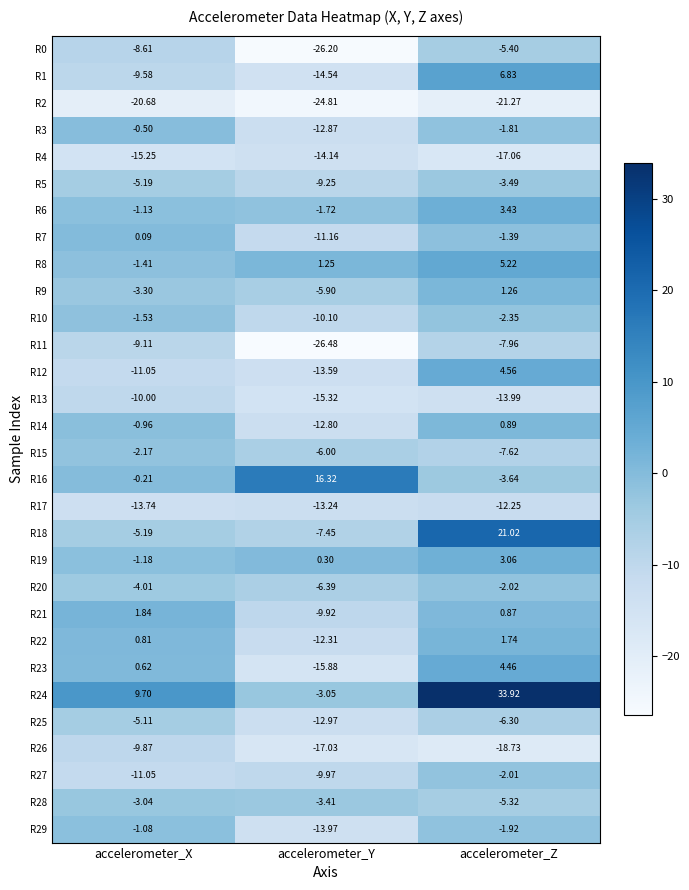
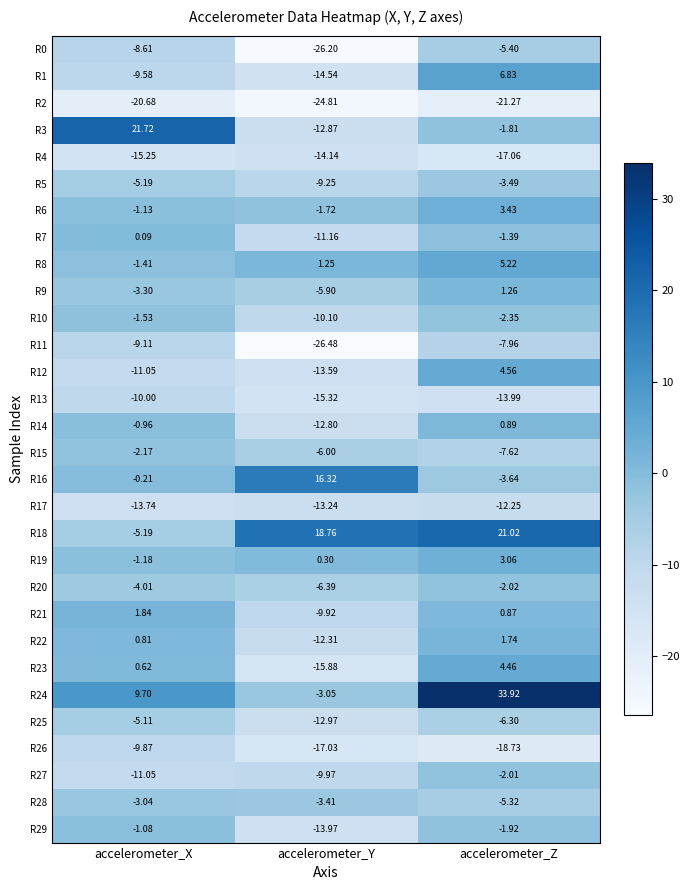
  {
    "R0": {
      "accelerometer_X": -8.61,
      "accelerometer_Y": -26.20,
      "accelerometer_Z": -5.40
    },
    "R1": {
      "accelerometer_X": -9.58,
      "accelerometer_Y": -14.54,
      "accelerometer_Z": 6.83
    },
    "R2": {
      "accelerometer_X": -20.68,
      "accelerometer_Y": -24.81,
      "accelerometer_Z": -21.27
    },
    "R3": {
-     "accelerometer_X": -0.50,
+     "accelerometer_X": 21.72,
      "accelerometer_Y": -12.87,
      "accelerometer_Z": -1.81
    },
    "R4": {
      "accelerometer_X": -15.25,
      "accelerometer_Y": -14.14,
      "accelerometer_Z": -17.06
    },
    "R5": {
      "accelerometer_X": -5.19,
      "accelerometer_Y": -9.25,
      "accelerometer_Z": -3.49
    },
    "R6": {
      "accelerometer_X": -1.13,
      "accelerometer_Y": -1.72,
      "accelerometer_Z": 3.43
    },
    "R7": {
      "accelerometer_X": 0.09,
      "accelerometer_Y": -11.16,
      "accelerometer_Z": -1.39
    },
    "R8": {
      "accelerometer_X": -1.41,
      "accelerometer_Y": 1.25,
      "accelerometer_Z": 5.22
    },
    "R9": {
      "accelerometer_X": -3.30,
      "accelerometer_Y": -5.90,
      "accelerometer_Z": 1.26
    },
    "R10": {
      "accelerometer_X": -1.53,
      "accelerometer_Y": -10.10,
      "accelerometer_Z": -2.35
    },
    "R11": {
      "accelerometer_X": -9.11,
      "accelerometer_Y": -26.48,
      "accelerometer_Z": -7.96
    },
    "R12": {
      "accelerometer_X": -11.05,
      "accelerometer_Y": -13.59,
      "accelerometer_Z": 4.56
    },
    "R13": {
      "accelerometer_X": -10.00,
      "accelerometer_Y": -15.32,
      "accelerometer_Z": -13.99
    },
    "R14": {
      "accelerometer_X": -0.96,
      "accelerometer_Y": -12.80,
      "accelerometer_Z": 0.89
    },
    "R15": {
      "accelerometer_X": -2.17,
      "accelerometer_Y": -6.00,
      "accelerometer_Z": -7.62
    },
    "R16": {
      "accelerometer_X": -0.21,
      "accelerometer_Y": 16.32,
      "accelerometer_Z": -3.64
    },
    "R17": {
      "accelerometer_X": -13.74,
      "accelerometer_Y": -13.24,
      "accelerometer_Z": -12.25
    },
    "R18": {
      "accelerometer_X": -5.19,
-     "accelerometer_Y": -7.45,
+     "accelerometer_Y": 18.76,
      "accelerometer_Z": 21.02
    },
    "R19": {
      "accelerometer_X": -1.18,
      "accelerometer_Y": 0.30,
      "accelerometer_Z": 3.06
    },
    "R20": {
      "accelerometer_X": -4.01,
      "accelerometer_Y": -6.39,
      "accelerometer_Z": -2.02
    },
    "R21": {
      "accelerometer_X": 1.84,
      "accelerometer_Y": -9.92,
      "accelerometer_Z": 0.87
    },
    "R22": {
      "accelerometer_X": 0.81,
      "accelerometer_Y": -12.31,
      "accelerometer_Z": 1.74
    },
    "R23": {
      "accelerometer_X": 0.62,
      "accelerometer_Y": -15.88,
      "accelerometer_Z": 4.46
    },
    "R24": {
      "accelerometer_X": 9.70,
      "accelerometer_Y": -3.05,
      "accelerometer_Z": 33.92
    },
    "R25": {
      "accelerometer_X": -5.11,
      "accelerometer_Y": -12.97,
      "accelerometer_Z": -6.30
    },
    "R26": {
      "accelerometer_X": -9.87,
      "accelerometer_Y": -17.03,
      "accelerometer_Z": -18.73
    },
    "R27": {
      "accelerometer_X": -11.05,
      "accelerometer_Y": -9.97,
      "accelerometer_Z": -2.01
    },
    "R28": {
      "accelerometer_X": -3.04,
      "accelerometer_Y": -3.41,
      "accelerometer_Z": -5.32
    },
    "R29": {
      "accelerometer_X": -1.08,
      "accelerometer_Y": -13.97,
      "accelerometer_Z": -1.92
    }
  }
